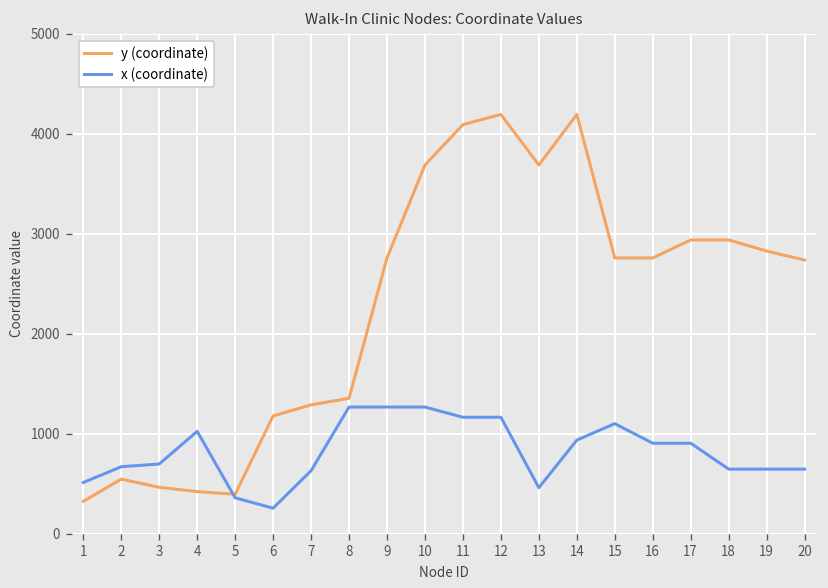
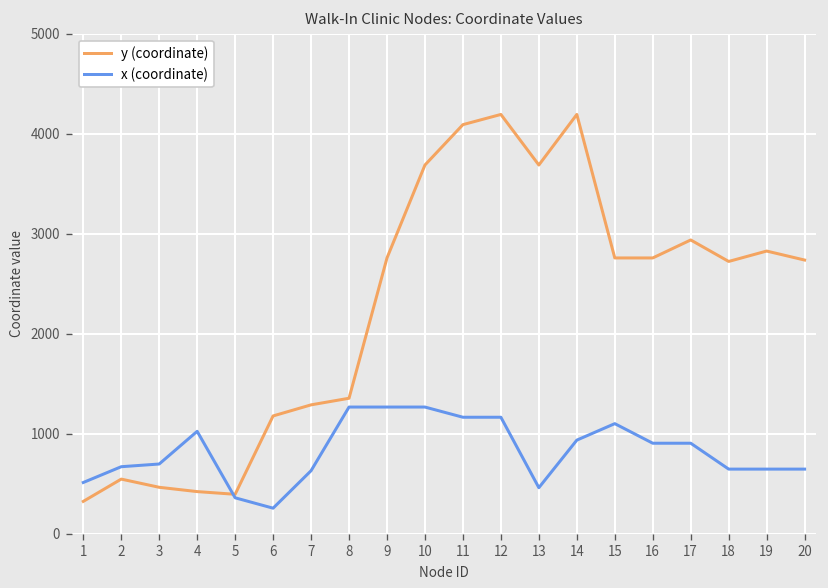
  {
    "y (coordinate)": {
      "1": 300,
      "2": 500,
      "3": 500,
      "4": 400,
      "5": 400,
      "6": 1200,
      "7": 1300,
      "8": 1400,
      "9": 2800,
      "10": 3700,
      "11": 4100,
      "12": 4200,
      "13": 3700,
      "14": 4200,
      "15": 2800,
      "16": 2800,
      "17": 2900,
-     "18": 2900,
+     "18": 2700,
      "19": 2800,
      "20": 2700
    },
    "x (coordinate)": {
      "1": 500,
      "2": 700,
      "3": 700,
      "4": 1000,
      "5": 400,
      "6": 300,
      "7": 600,
      "8": 1300,
      "9": 1300,
      "10": 1300,
      "11": 1200,
      "12": 1200,
      "13": 500,
      "14": 900,
      "15": 1100,
      "16": 900,
      "17": 900,
      "18": 600,
      "19": 600,
      "20": 600
    }
  }
